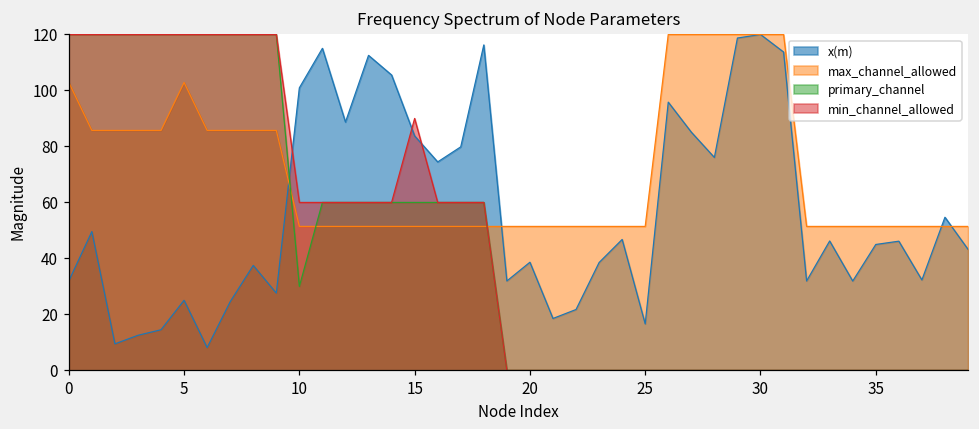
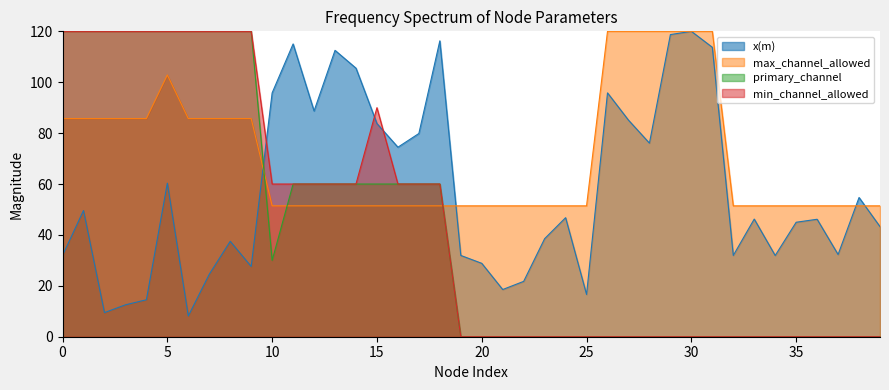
  {
    "x(m)": {
      "0": 32,
-     "5": 25,
-     "10": 101,
+     "5": 60,
+     "10": 96,
      "15": 84,
-     "20": 39,
+     "20": 29,
      "25": 17,
      "35": 45
    },
    "max_channel_allowed": {
-     "0": 103,
+     "0": 86,
      "5": 103,
      "10": 51,
      "15": 51,
      "20": 51,
      "25": 51,
      "35": 51
    },
    "primary_channel": {
      "10": 30,
      "15": 60
    },
    "min_channel_allowed": {
      "10": 60,
      "15": 90
    }
  }
